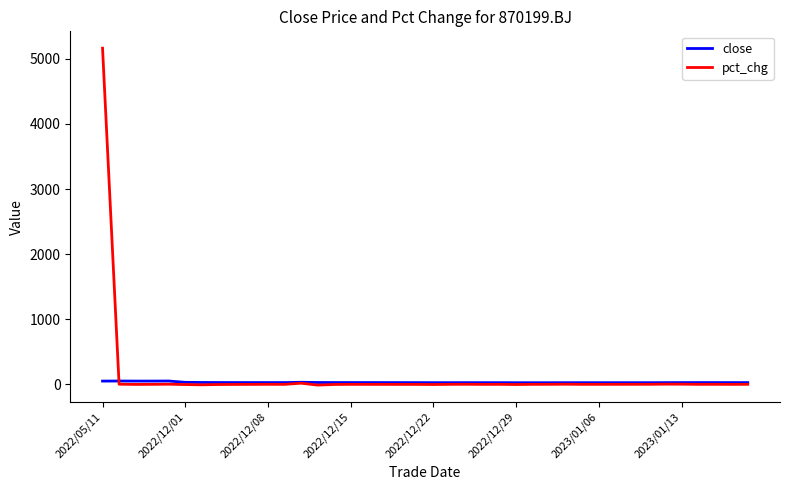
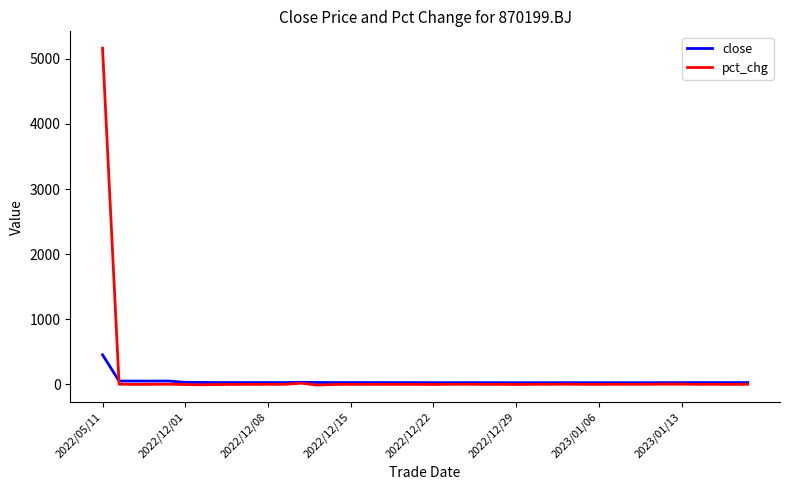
  {
    "close": {
-     "2022/05/11": 100
+     "2022/05/11": 500
    },
    "pct_chg": {
      "2022/05/11": 5200
    }
  }
